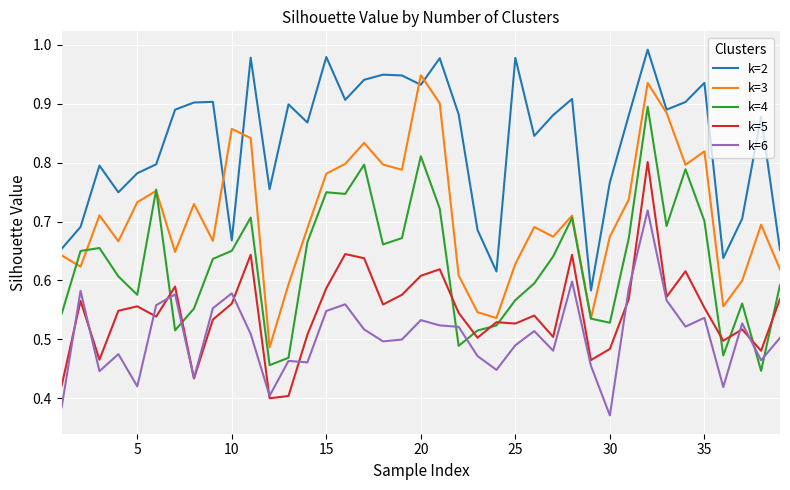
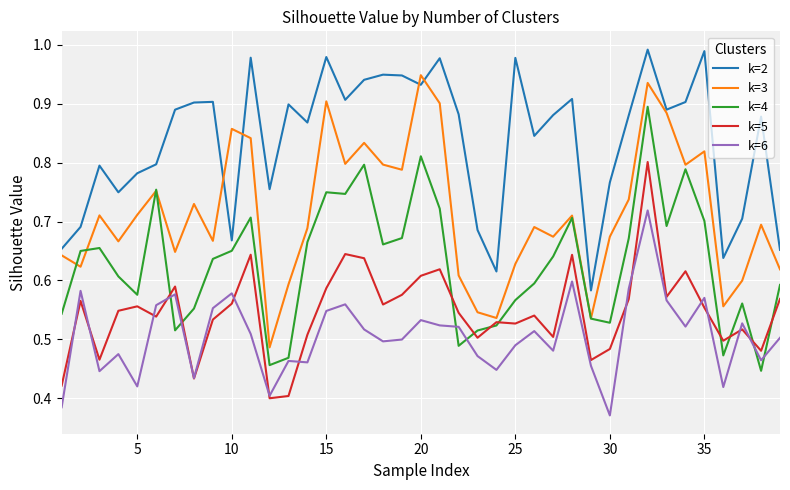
  {
    "k=2": {
      "5": 0.78,
      "10": 0.67,
      "15": 0.98,
      "20": 0.93,
      "25": 0.98,
      "30": 0.77,
-     "35": 0.94
+     "35": 0.99
    },
    "k=3": {
-     "5": 0.73,
+     "5": 0.71,
      "10": 0.86,
-     "15": 0.78,
+     "15": 0.90,
      "20": 0.95,
      "25": 0.63,
      "30": 0.67,
      "35": 0.82
    },
    "k=4": {
      "5": 0.58,
      "10": 0.65,
      "15": 0.75,
      "20": 0.81,
      "25": 0.57,
      "30": 0.53,
      "35": 0.70
    },
    "k=5": {
      "5": 0.56,
      "10": 0.56,
      "15": 0.59,
      "20": 0.61,
      "25": 0.53,
      "30": 0.48,
      "35": 0.55
    },
    "k=6": {
      "5": 0.42,
      "10": 0.58,
      "15": 0.55,
      "20": 0.53,
      "25": 0.49,
      "30": 0.37,
-     "35": 0.54
+     "35": 0.57
    }
  }
